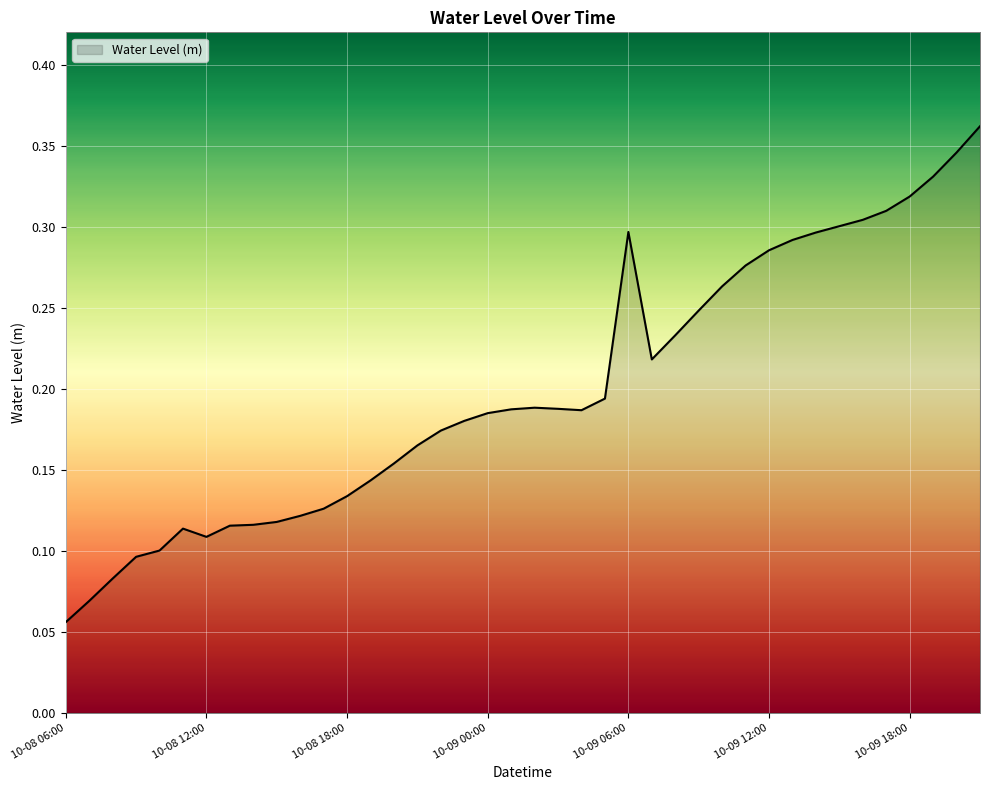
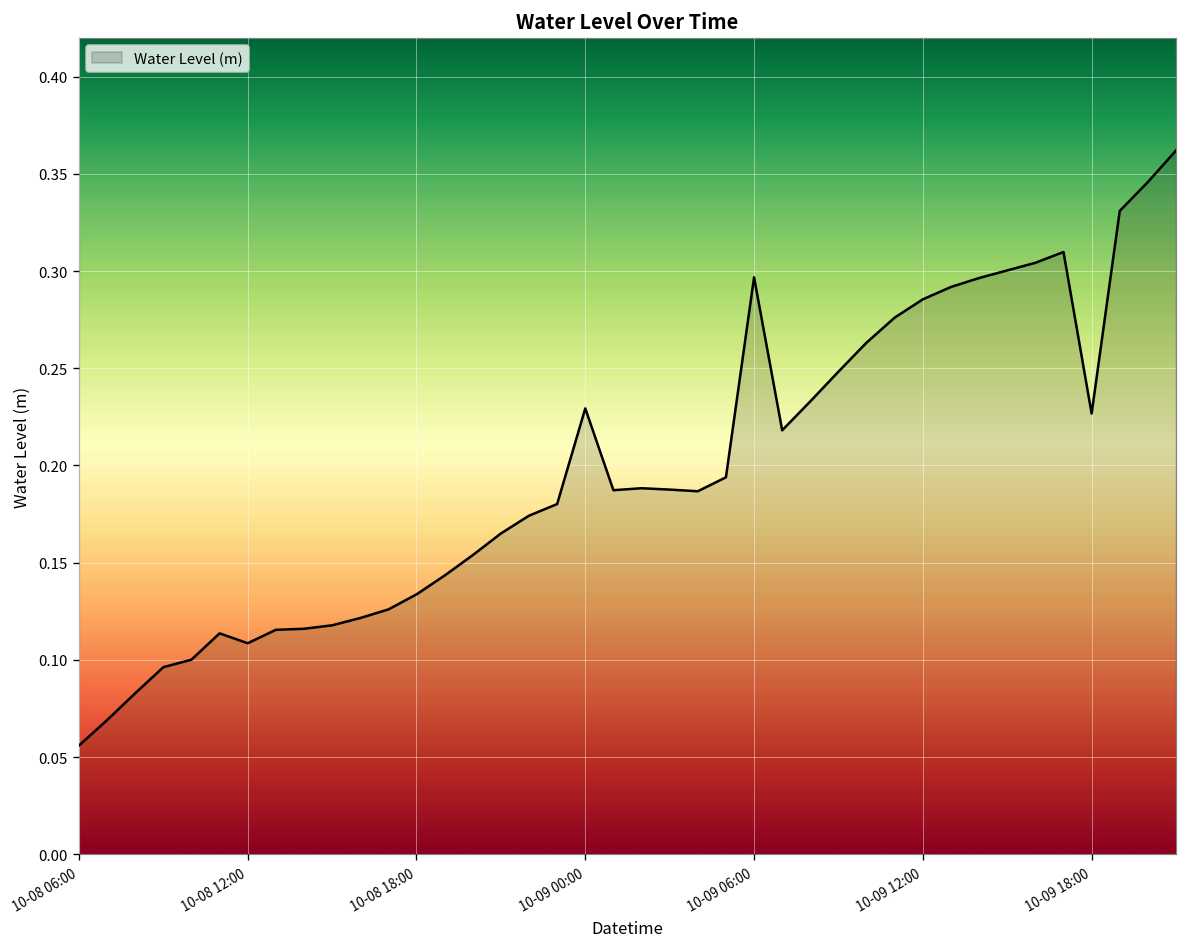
  {
    "10-08 06:00": 0.056,
    "10-08 12:00": 0.109,
    "10-08 18:00": 0.134,
-   "10-09 00:00": 0.185,
+   "10-09 00:00": 0.229,
    "10-09 06:00": 0.297,
    "10-09 12:00": 0.285,
-   "10-09 18:00": 0.319
+   "10-09 18:00": 0.227
  }
